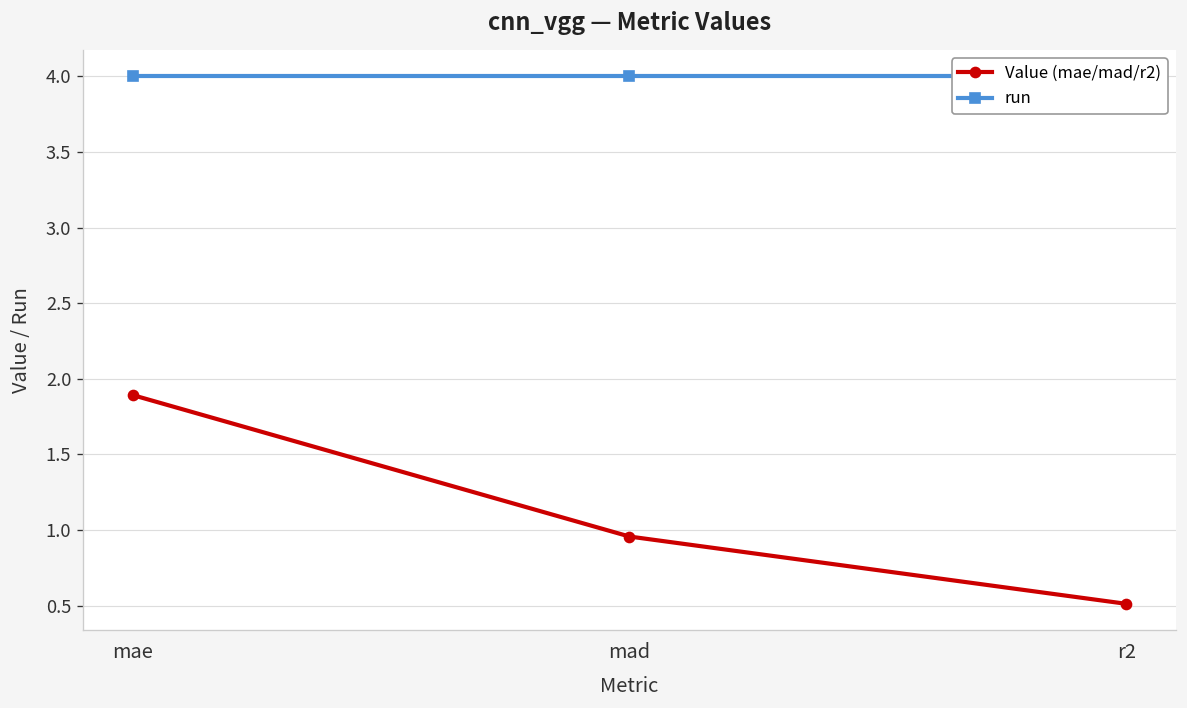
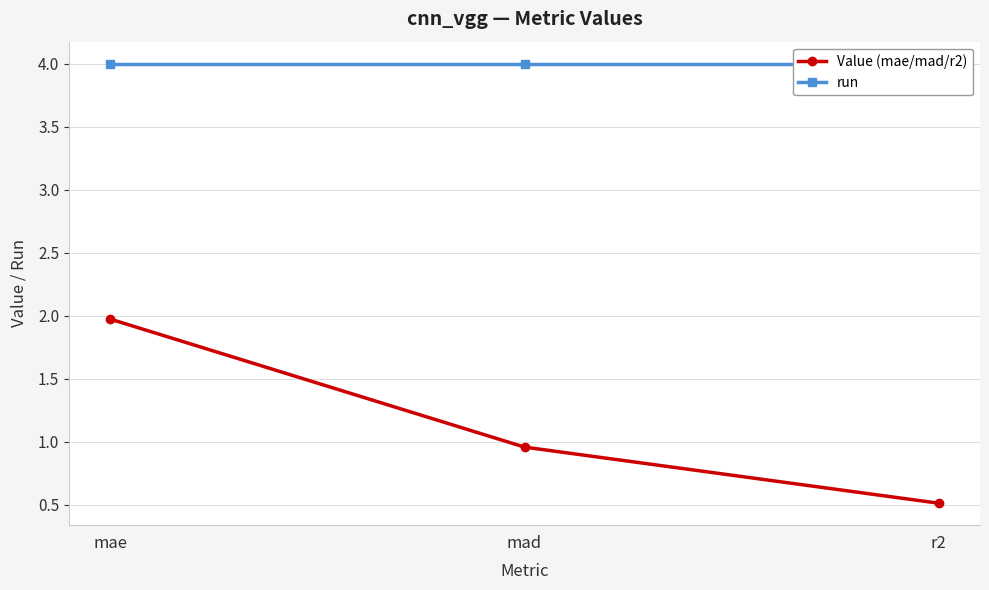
  {
    "Value (mae/mad/r2)": {
-     "mae": 1.89,
+     "mae": 1.97,
      "mad": 0.96,
      "r2": 0.51
    },
    "run": {
      "mae": 4.00,
      "mad": 4.00
    }
  }
